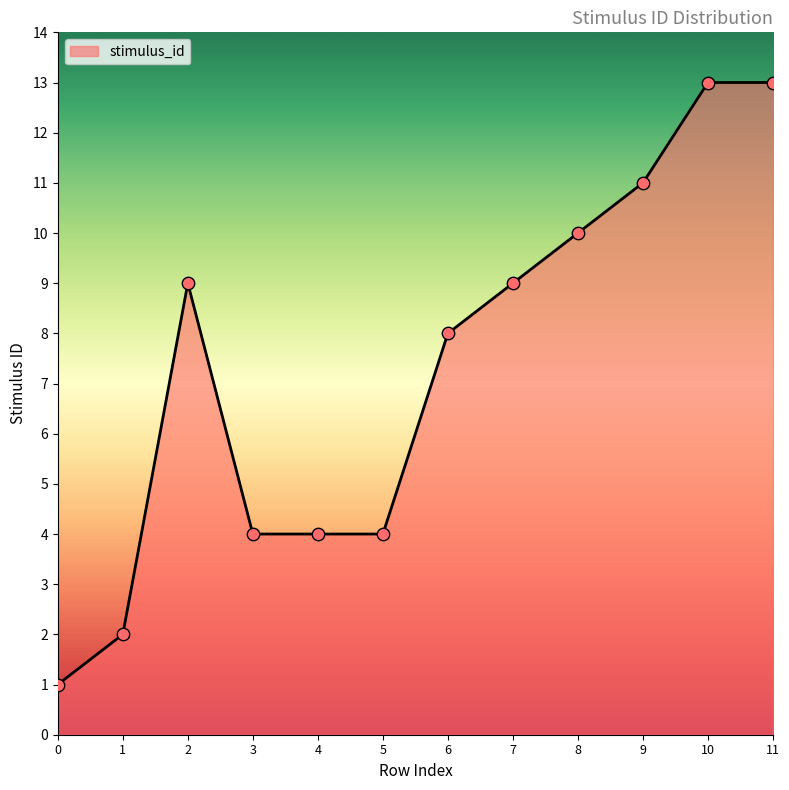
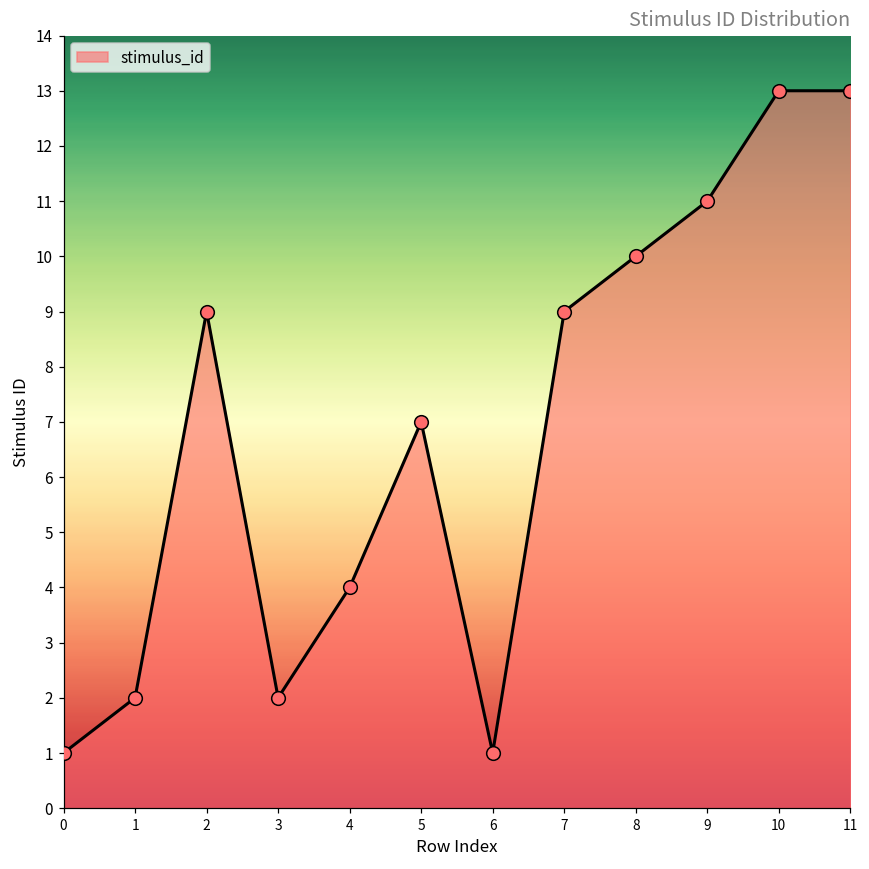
  {
    "0": 1,
    "1": 2,
    "2": 9,
-   "3": 4,
+   "3": 2,
    "4": 4,
-   "5": 4,
-   "6": 8,
+   "5": 7,
+   "6": 1,
    "7": 9,
    "8": 10,
    "9": 11,
    "10": 13,
    "11": 13
  }
